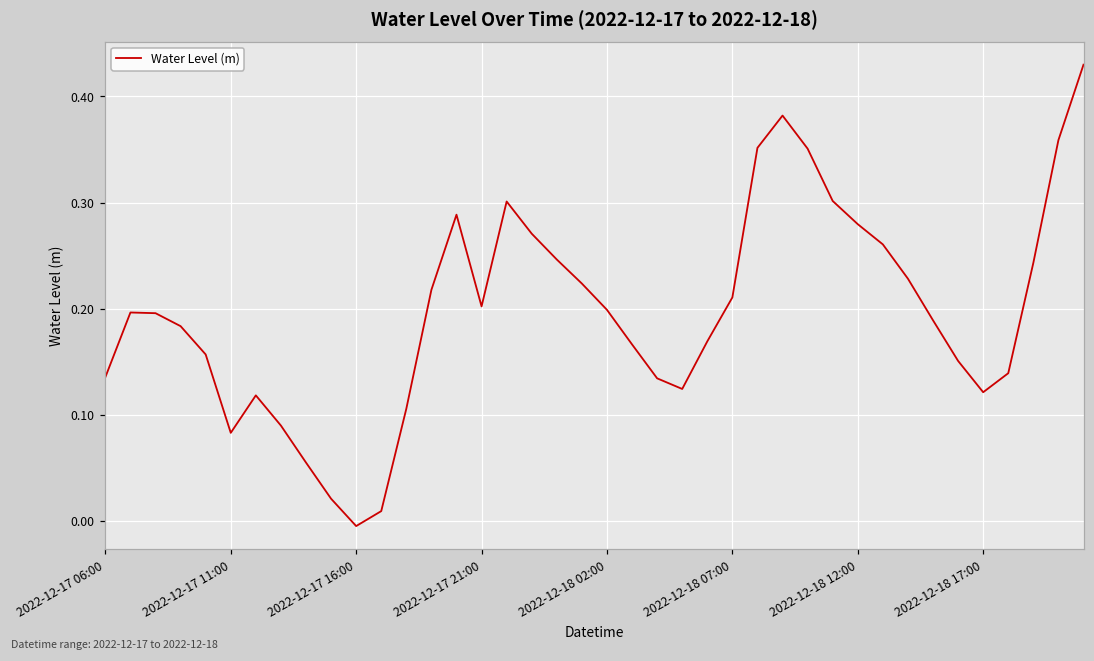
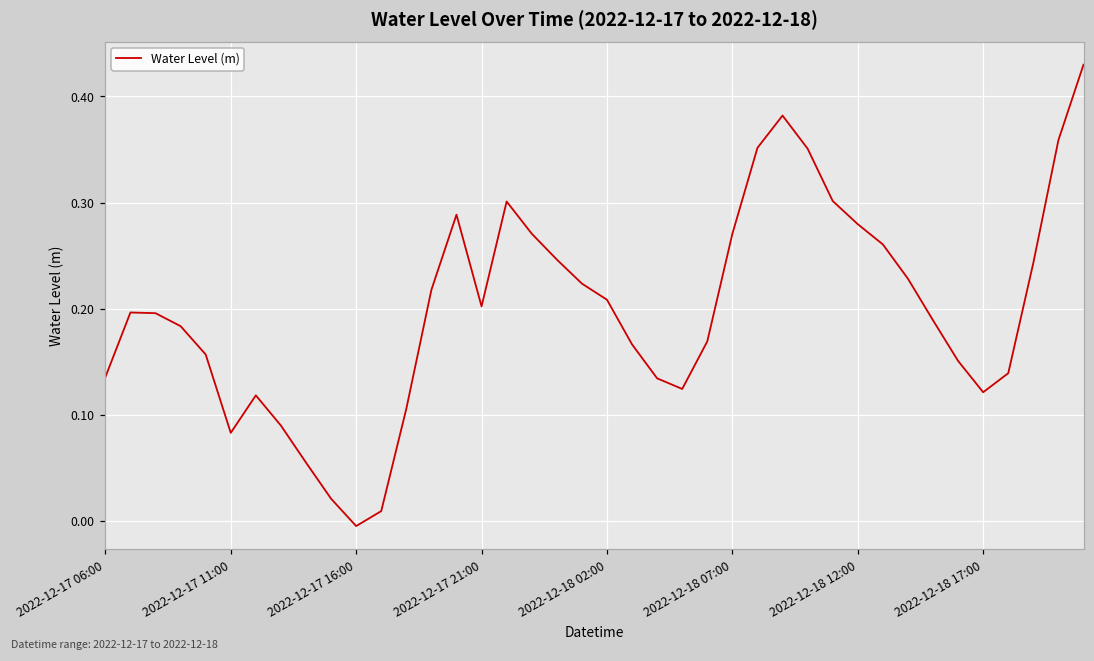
  {
    "2022-12-17 06:00": 0.14,
    "2022-12-17 11:00": 0.08,
    "2022-12-17 16:00": 0.00,
    "2022-12-17 21:00": 0.20,
-   "2022-12-18 02:00": 0.20,
-   "2022-12-18 07:00": 0.21,
+   "2022-12-18 02:00": 0.21,
+   "2022-12-18 07:00": 0.27,
    "2022-12-18 12:00": 0.28,
    "2022-12-18 17:00": 0.12
  }
